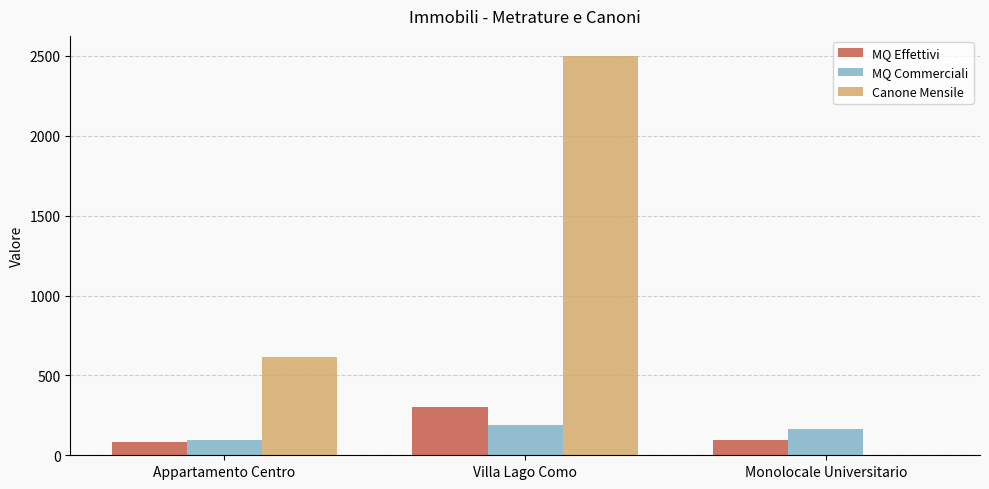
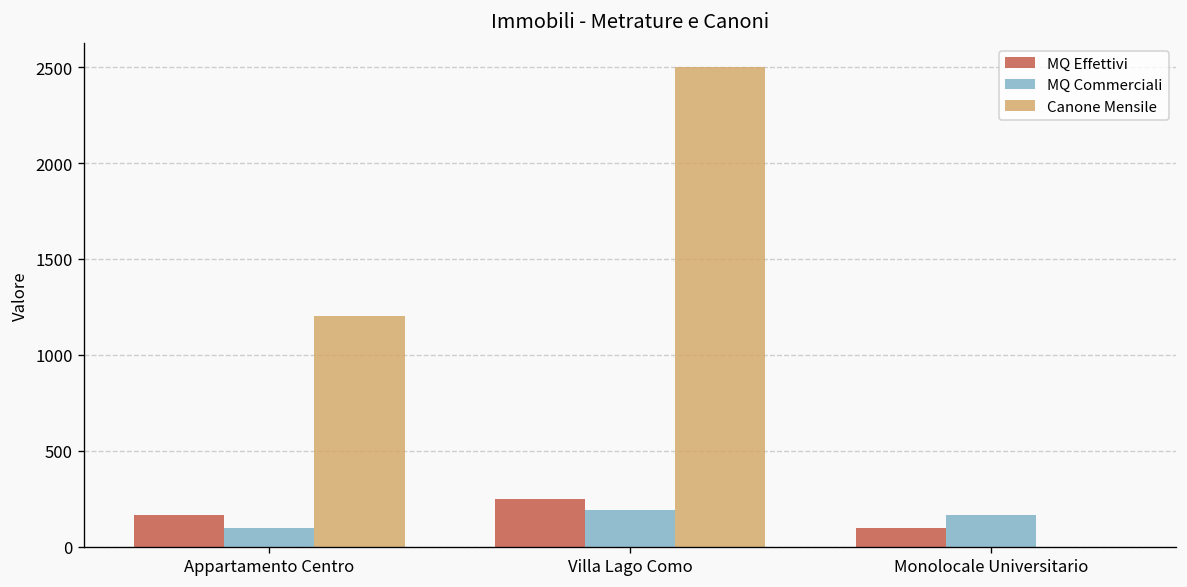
  {
    "MQ Effettivi": {
-     "Appartamento Centro": 90,
-     "Villa Lago Como": 310,
+     "Appartamento Centro": 170,
+     "Villa Lago Como": 250,
      "Monolocale Universitario": 100
    },
    "MQ Commerciali": {
      "Appartamento Centro": 100,
      "Villa Lago Como": 190,
      "Monolocale Universitario": 170
    },
    "Canone Mensile": {
-     "Appartamento Centro": 620,
+     "Appartamento Centro": 1200,
      "Villa Lago Como": 2500,
      "Monolocale Universitario": 0
    }
  }
